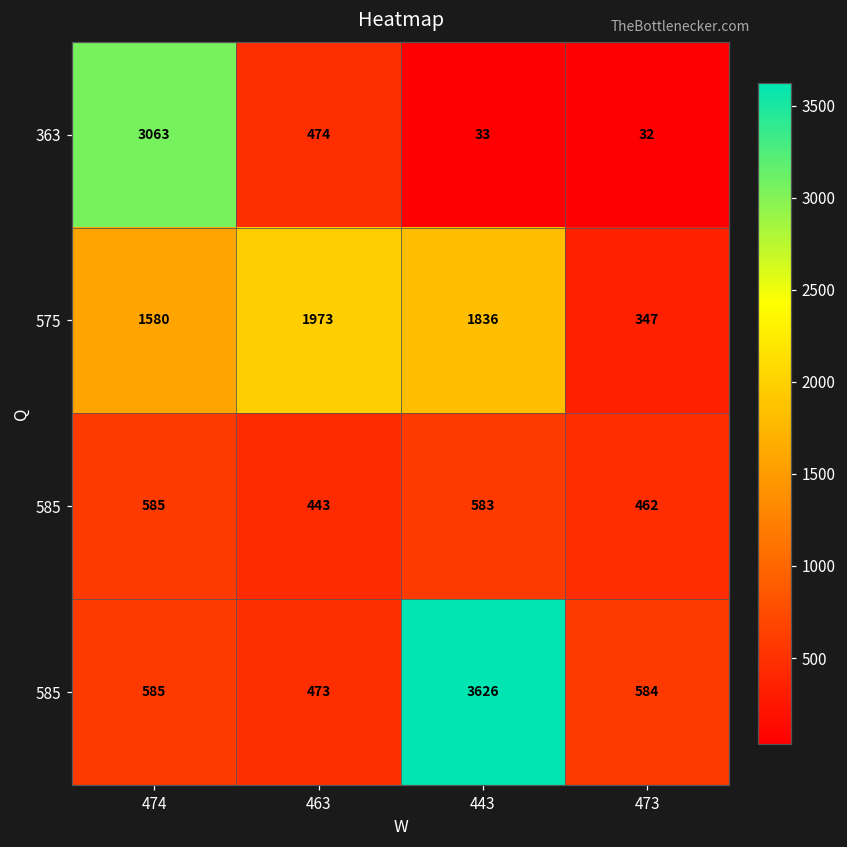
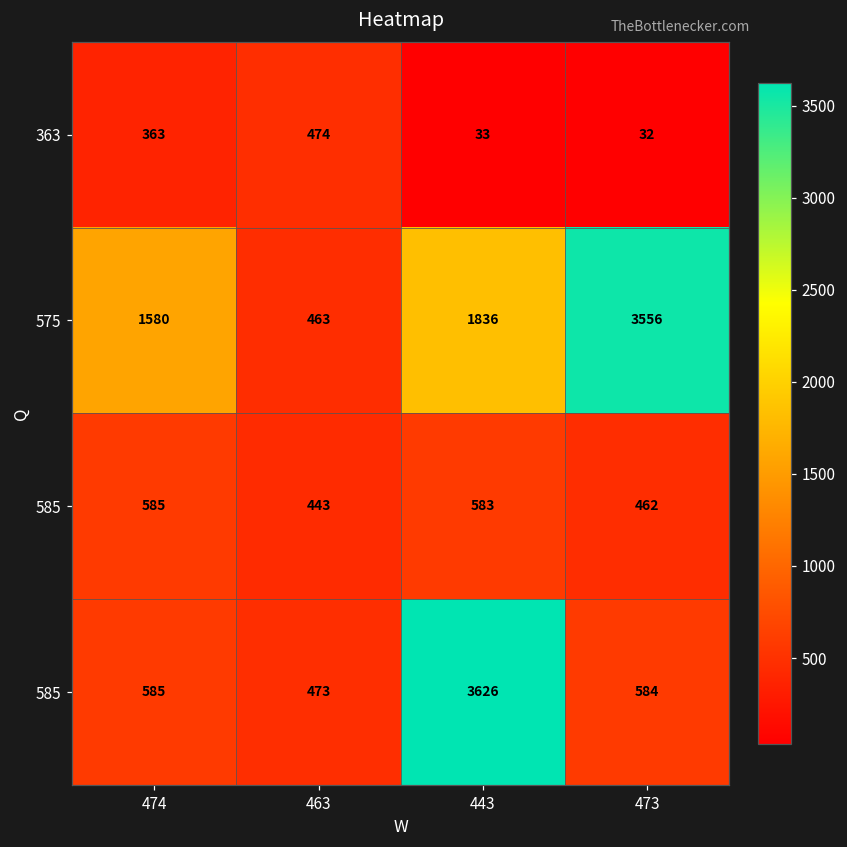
  {
    "363": {
-     "474": 3063,
+     "474": 363,
      "463": 474,
      "443": 33,
      "473": 32
    },
    "575": {
      "474": 1580,
-     "463": 1973,
+     "463": 463,
      "443": 1836,
-     "473": 347
+     "473": 3556
    }
  }
